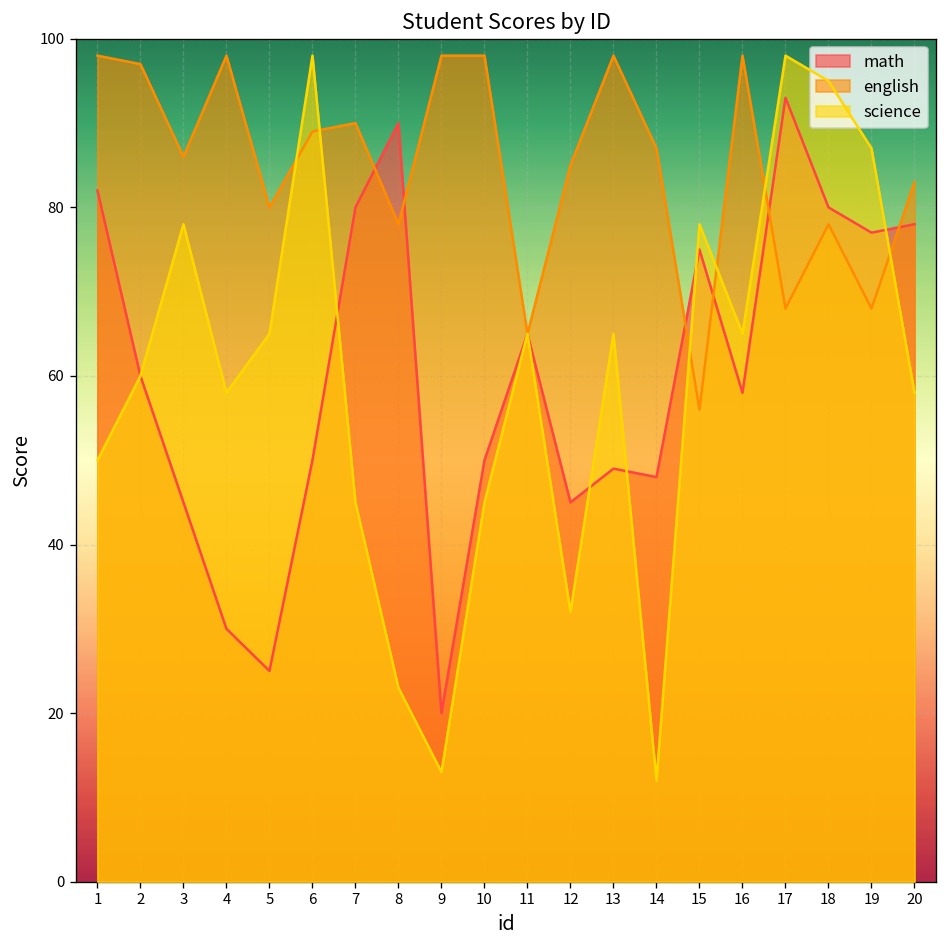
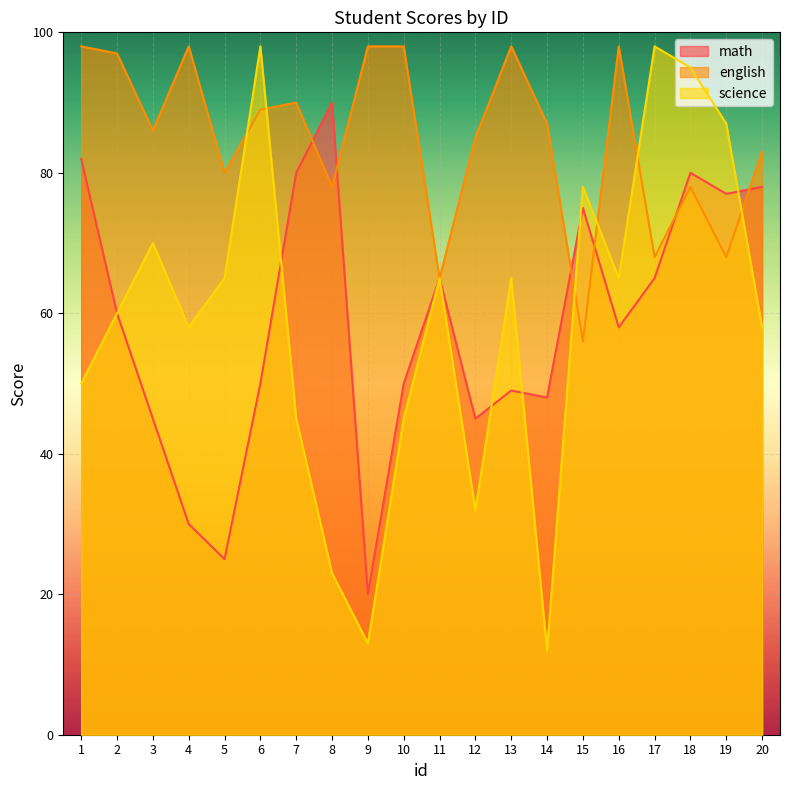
  {
    "math": {
      "1": 82,
      "3": 45,
      "4": 30,
      "5": 25,
      "6": 50,
      "7": 80,
      "8": 90,
      "9": 20,
      "10": 50,
      "12": 45,
      "13": 49,
      "14": 48,
      "15": 75,
      "16": 58,
-     "17": 93,
+     "17": 65,
      "18": 80,
      "19": 77,
      "20": 78
    },
    "english": {
      "1": 98,
      "2": 97,
      "3": 86,
      "4": 98,
      "5": 80,
      "6": 89,
      "7": 90,
      "8": 78,
      "9": 98,
      "10": 98,
      "12": 85,
      "13": 98,
      "14": 87,
      "15": 56,
      "16": 98,
      "17": 68,
      "18": 78,
      "19": 68,
      "20": 83
    },
    "science": {
      "1": 50,
-     "3": 78,
+     "3": 70,
      "4": 58,
      "5": 65,
      "6": 98,
      "7": 45,
      "8": 23,
      "9": 13,
      "10": 45,
      "12": 32,
      "13": 65,
      "14": 12,
      "15": 78,
      "16": 65,
      "17": 98,
      "19": 87,
      "20": 58
    }
  }
